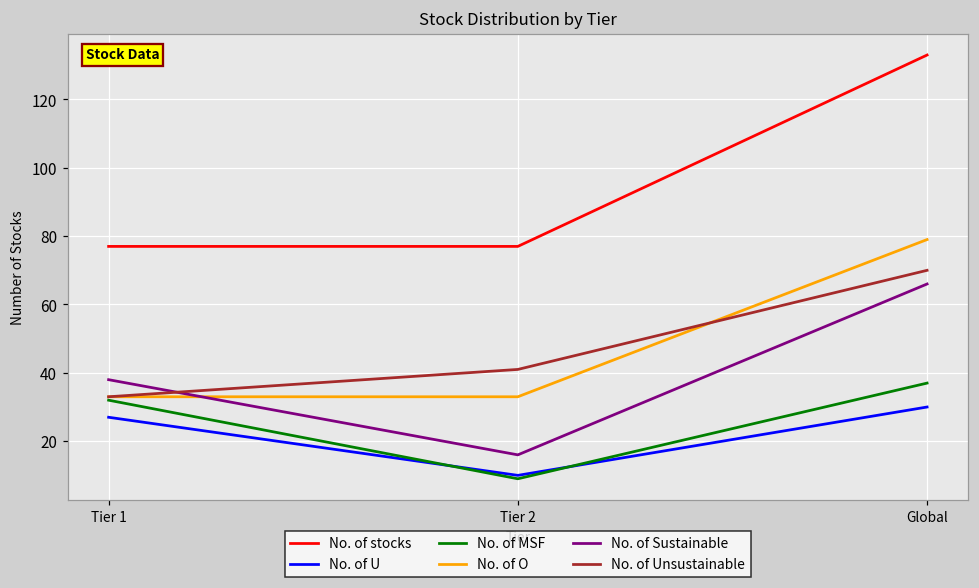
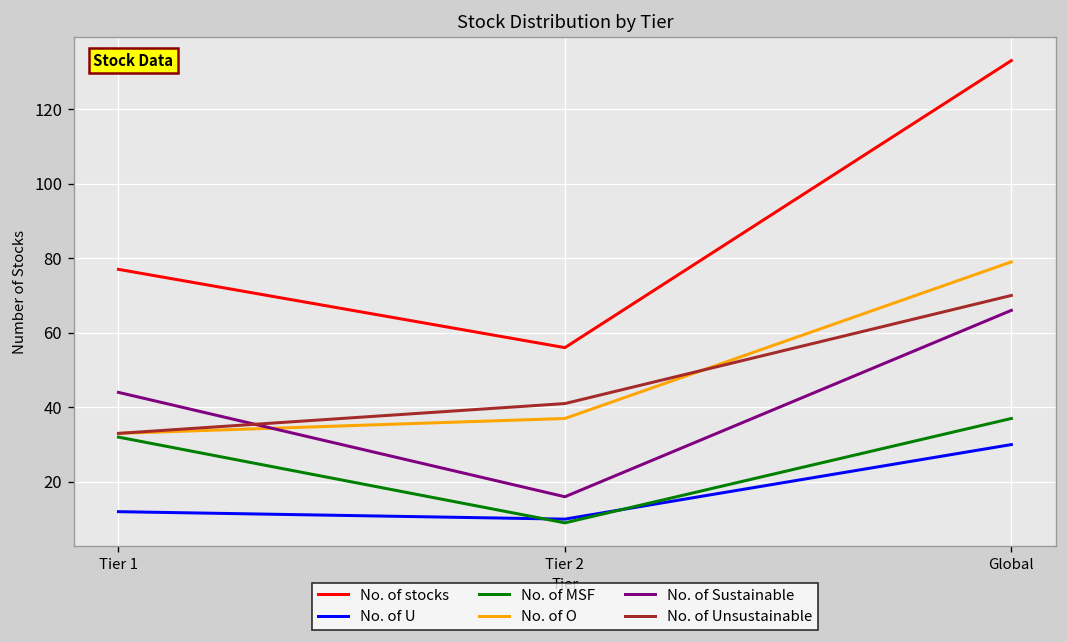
  {
    "No. of stocks": {
      "Tier 1": 77,
-     "Tier 2": 77,
+     "Tier 2": 56,
      "Global": 133
    },
    "No. of U": {
-     "Tier 1": 27,
+     "Tier 1": 12,
      "Tier 2": 10,
      "Global": 30
    },
    "No. of MSF": {
      "Tier 1": 32,
      "Tier 2": 9,
      "Global": 37
    },
    "No. of O": {
-     "Tier 2": 33,
+     "Tier 2": 37,
      "Global": 79
    },
    "No. of Sustainable": {
-     "Tier 1": 38,
+     "Tier 1": 44,
      "Tier 2": 16,
      "Global": 66
    },
    "No. of Unsustainable": {
      "Tier 2": 41,
      "Global": 70
    }
  }
